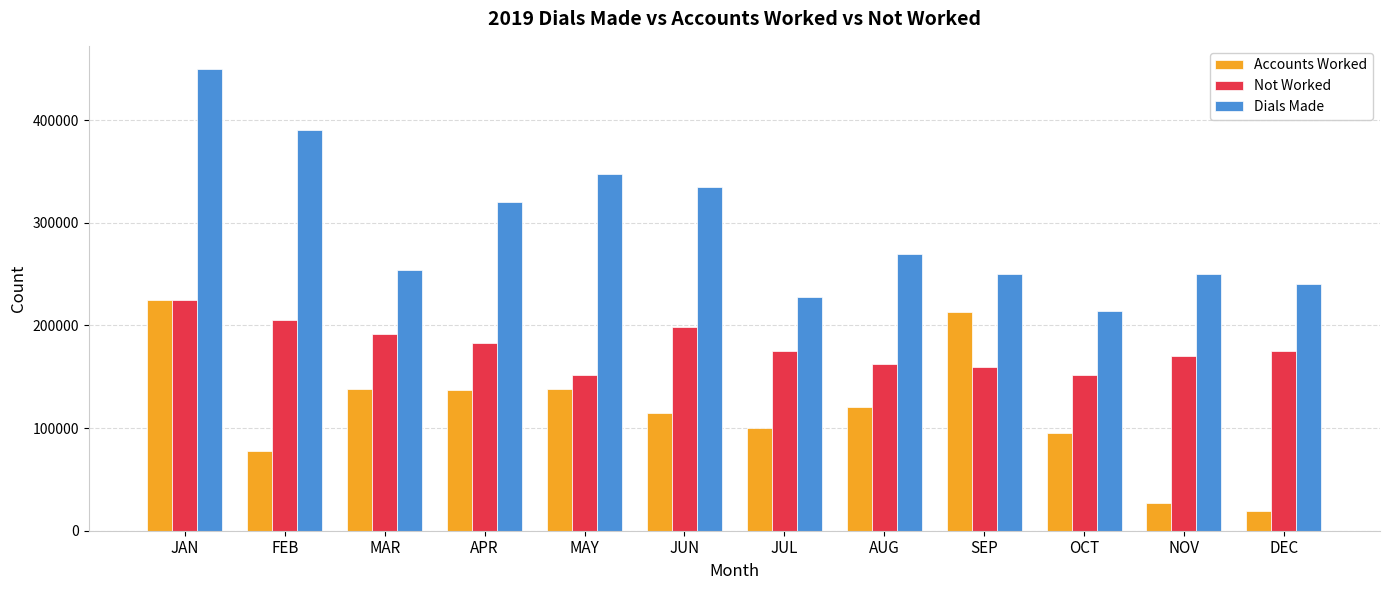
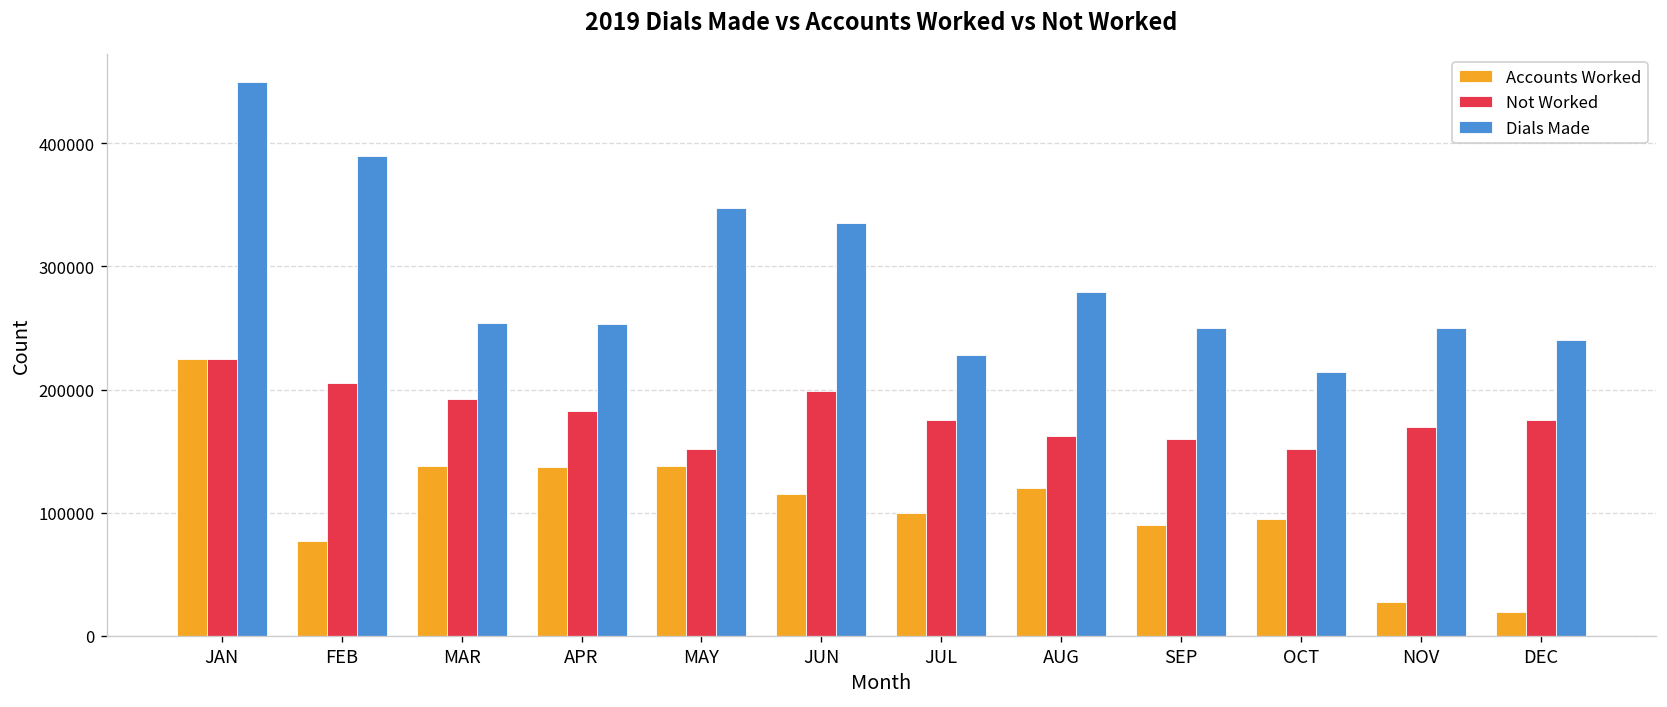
  {
    "Accounts Worked": {
      "JAN": 225000,
      "FEB": 77000,
      "MAR": 138000,
      "APR": 137000,
      "MAY": 138000,
      "JUN": 115000,
      "JUL": 100000,
      "AUG": 120000,
-     "SEP": 213000,
+     "SEP": 90000,
      "OCT": 95000,
      "NOV": 27000,
      "DEC": 19000
    },
    "Not Worked": {
      "JAN": 225000,
      "FEB": 205000,
      "MAR": 192000,
      "APR": 183000,
      "MAY": 152000,
      "JUN": 199000,
      "JUL": 175000,
      "AUG": 162000,
      "SEP": 160000,
      "OCT": 152000,
      "NOV": 170000,
      "DEC": 175000
    },
    "Dials Made": {
      "JAN": 450000,
      "FEB": 390000,
      "MAR": 254000,
-     "APR": 320000,
+     "APR": 253000,
      "MAY": 347000,
      "JUN": 335000,
      "JUL": 228000,
-     "AUG": 270000,
+     "AUG": 279000,
      "SEP": 250000,
      "OCT": 214000,
      "NOV": 250000,
      "DEC": 240000
    }
  }
